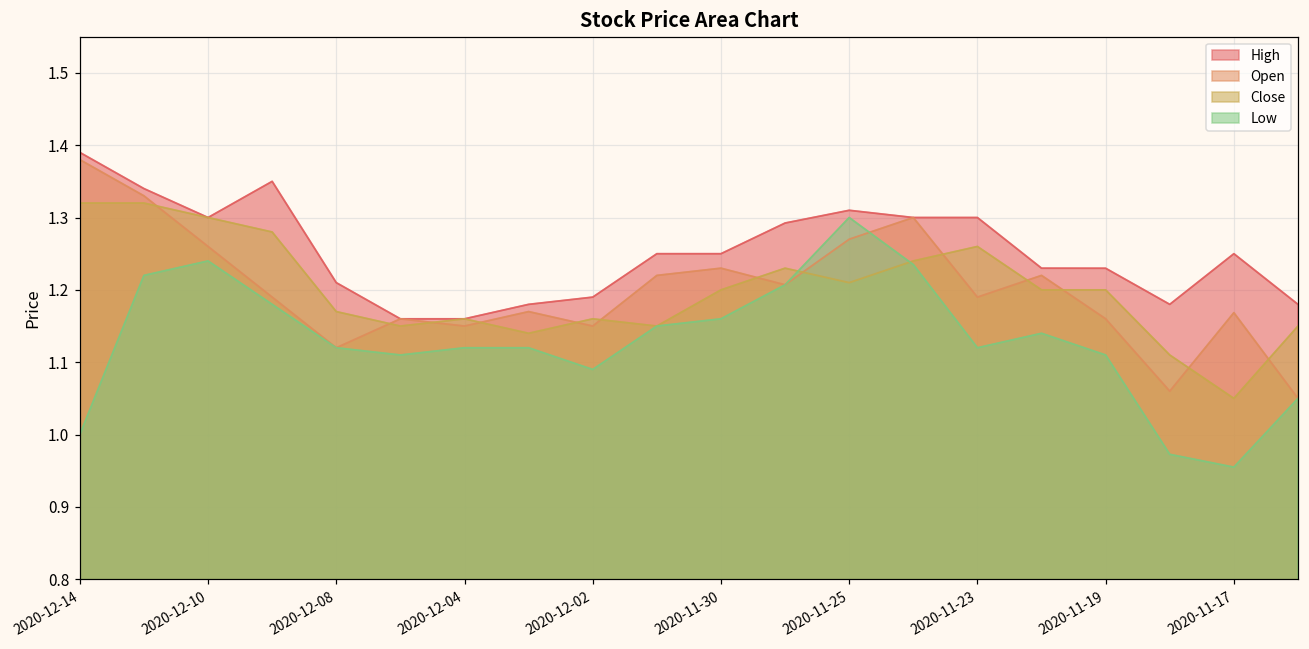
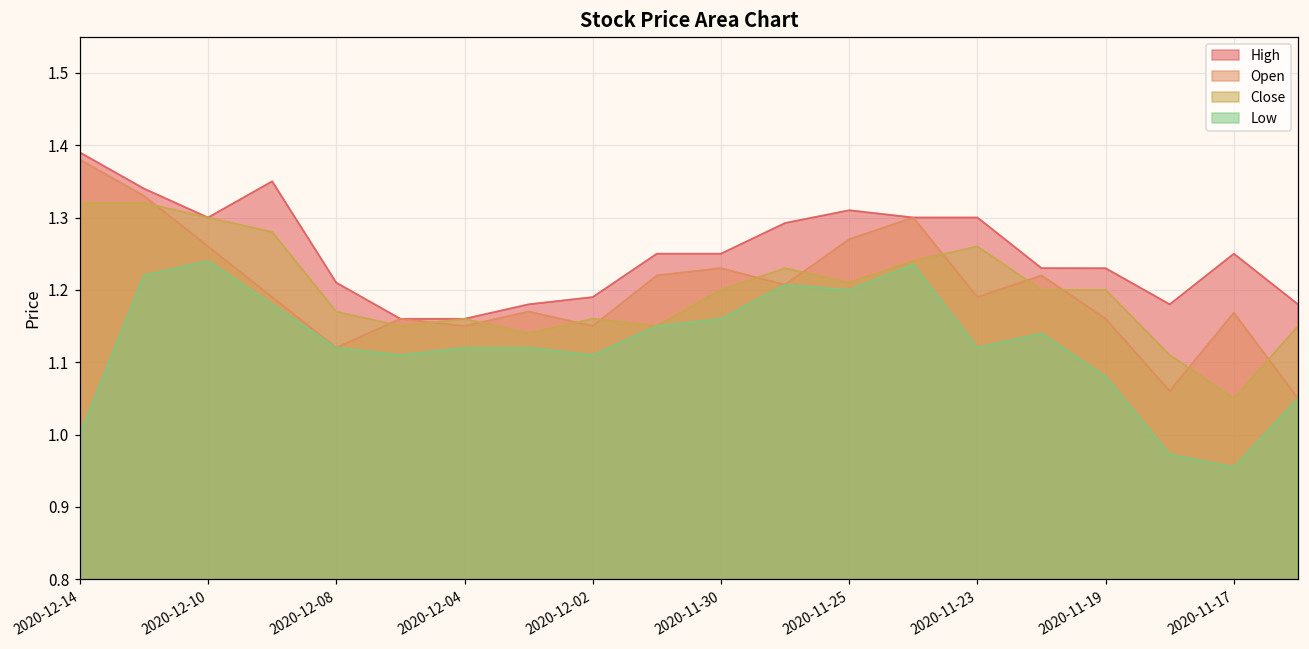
  {
    "Low": {
      "2020-12-14": 1.00,
      "2020-12-10": 1.24,
      "2020-12-04": 1.12,
-     "2020-12-02": 1.09,
+     "2020-12-02": 1.11,
      "2020-11-30": 1.16,
-     "2020-11-25": 1.3,
+     "2020-11-25": 1.2,
      "2020-11-23": 1.12,
-     "2020-11-19": 1.11,
+     "2020-11-19": 1.08,
      "2020-11-17": 0.96
    }
  }
